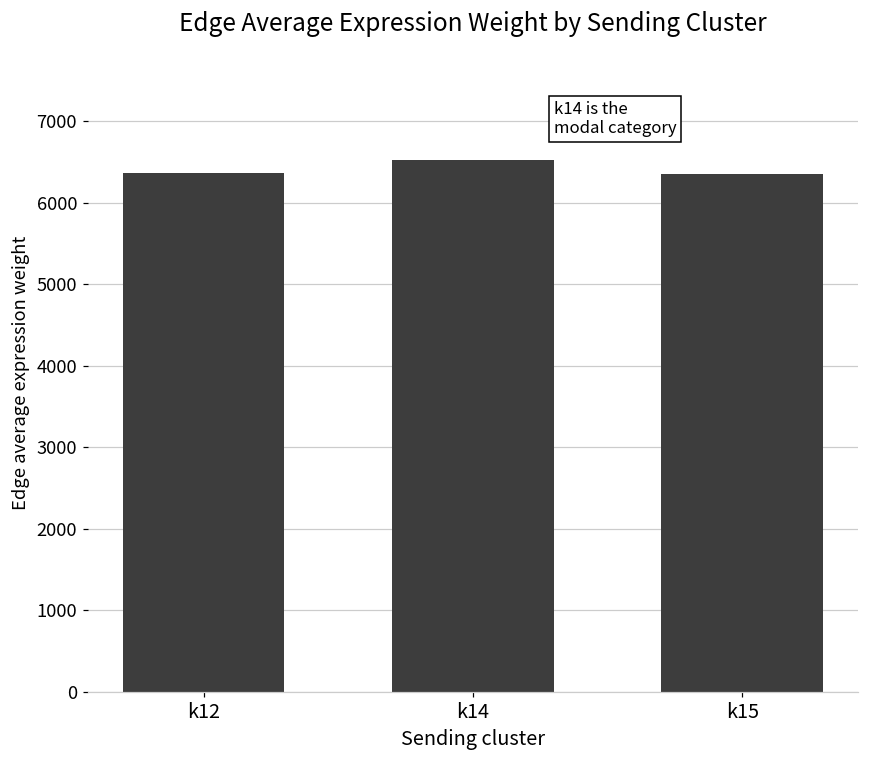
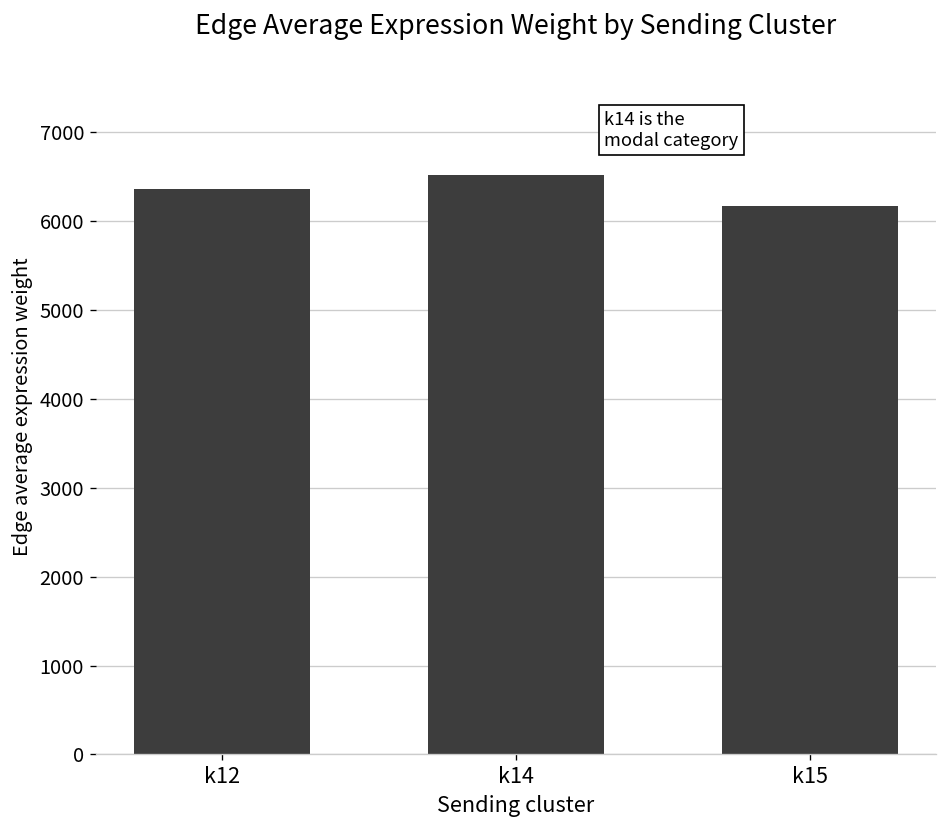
  {
    "k12": 6400,
    "k14": 6500,
-   "k15": 6300
+   "k15": 6200
  }
